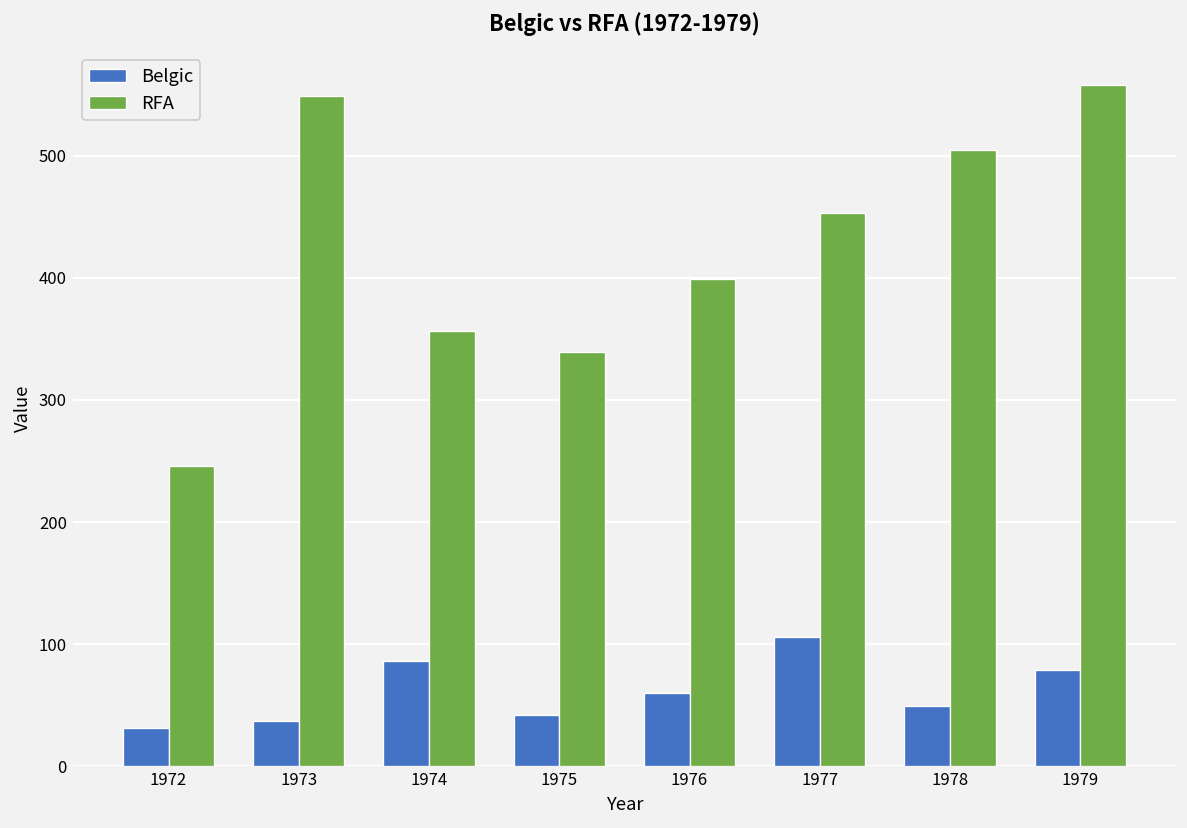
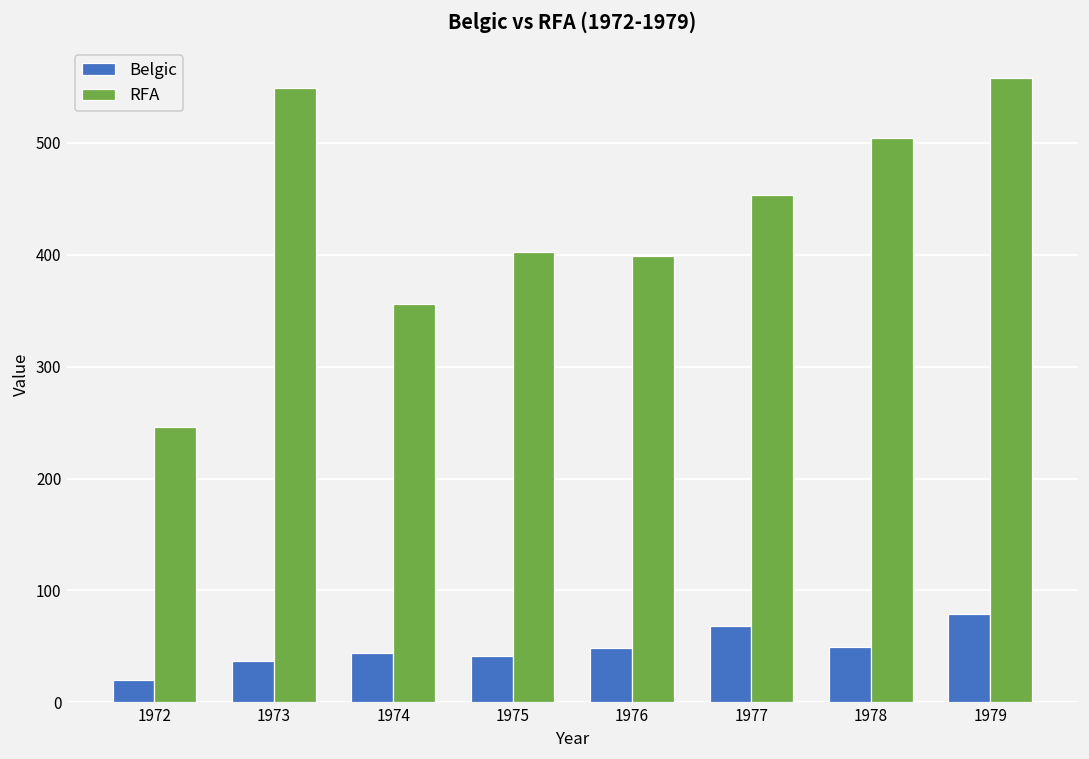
  {
    "Belgic": {
-     "1972": 31,
+     "1972": 20,
      "1973": 37,
-     "1974": 86,
+     "1974": 44,
      "1975": 42,
-     "1976": 60,
-     "1977": 106,
+     "1976": 48,
+     "1977": 68,
      "1978": 49,
      "1979": 79
    },
    "RFA": {
      "1972": 246,
      "1973": 548,
      "1974": 356,
-     "1975": 339,
+     "1975": 402,
      "1976": 399,
      "1977": 453,
      "1978": 504,
      "1979": 558
    }
  }
